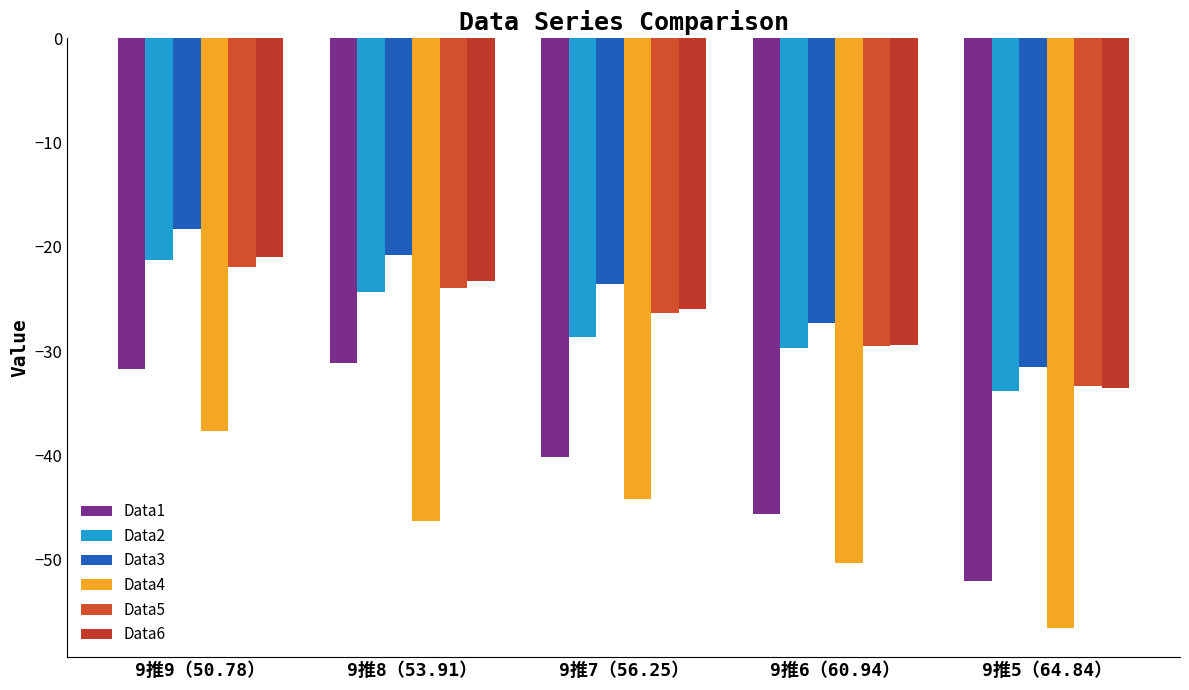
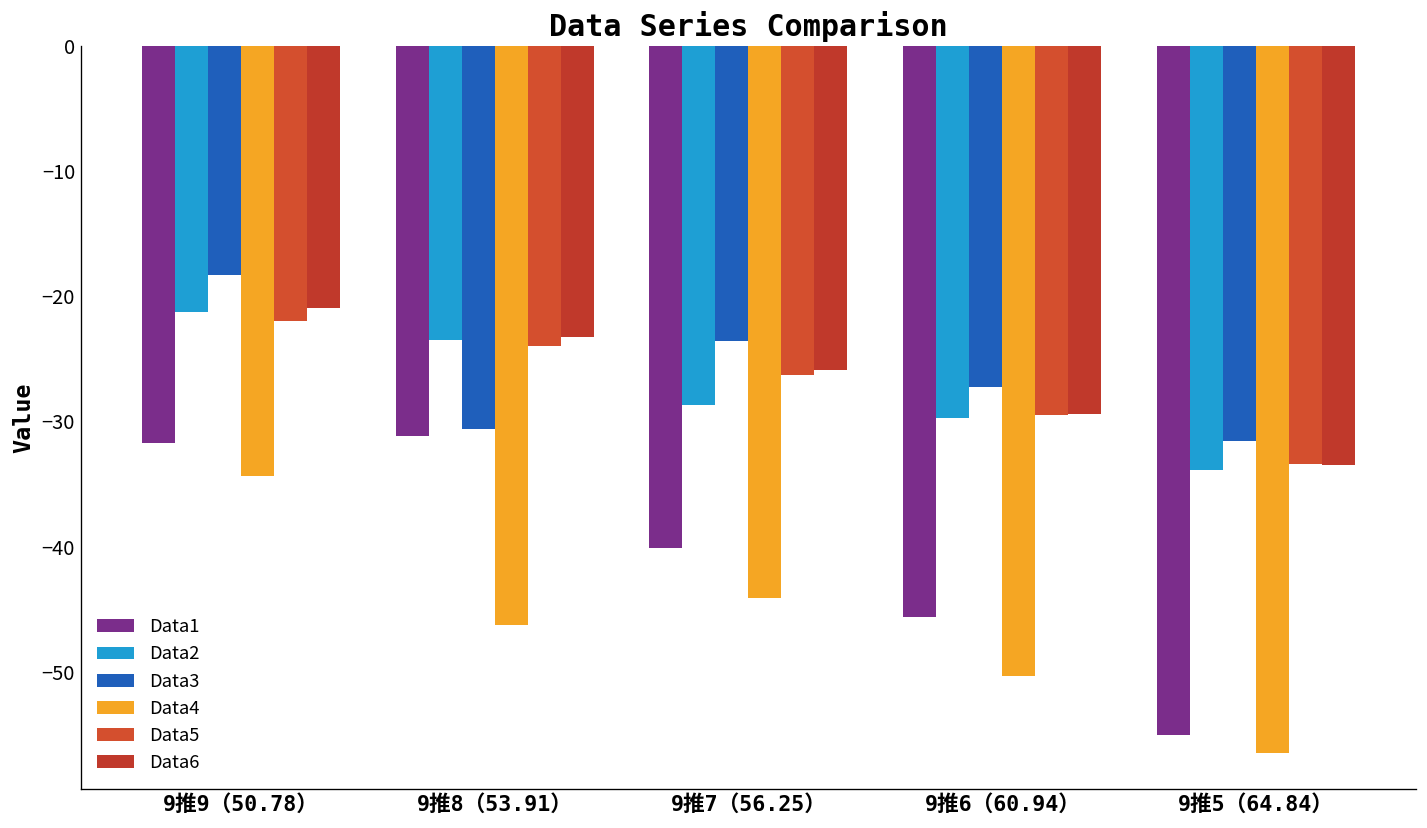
  {
    "Data1": {
      "9推9（50.78）": -31.7,
      "9推8（53.91）": -31.2,
      "9推7（56.25）": -40.1,
      "9推6（60.94）": -45.7,
-     "9推5（64.84）": -52.0
+     "9推5（64.84）": -55.1
    },
    "Data2": {
      "9推9（50.78）": -21.2,
-     "9推8（53.91）": -24.3,
+     "9推8（53.91）": -23.5,
      "9推7（56.25）": -28.7,
      "9推6（60.94）": -29.7,
      "9推5（64.84）": -33.9
    },
    "Data3": {
      "9推9（50.78）": -18.3,
-     "9推8（53.91）": -20.7,
+     "9推8（53.91）": -30.6,
      "9推7（56.25）": -23.6,
      "9推6（60.94）": -27.3,
      "9推5（64.84）": -31.6
    },
    "Data4": {
-     "9推9（50.78）": -37.6,
+     "9推9（50.78）": -34.4,
      "9推8（53.91）": -46.3,
      "9推7（56.25）": -44.1,
      "9推6（60.94）": -50.4,
      "9推5（64.84）": -56.5
    }
  }
